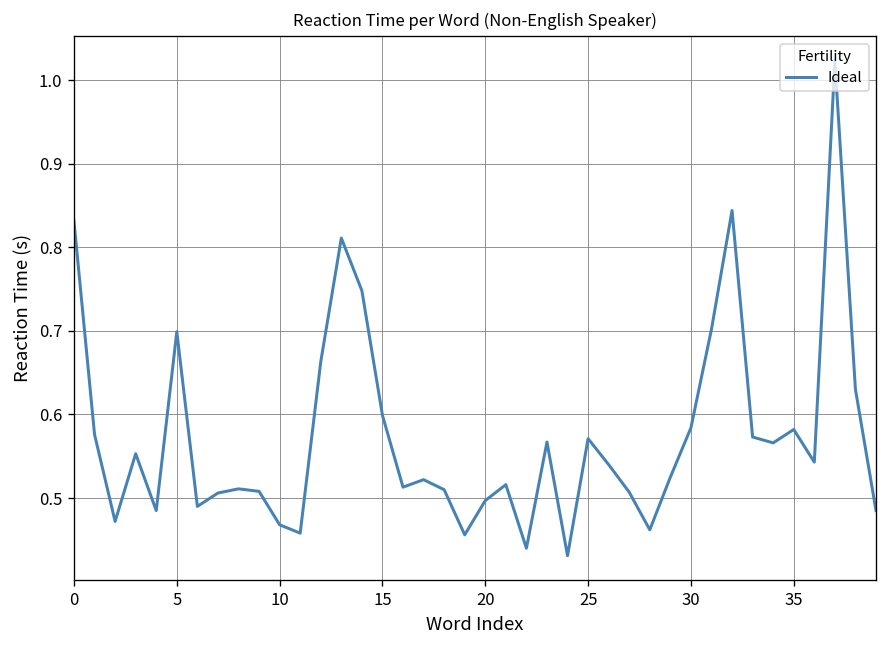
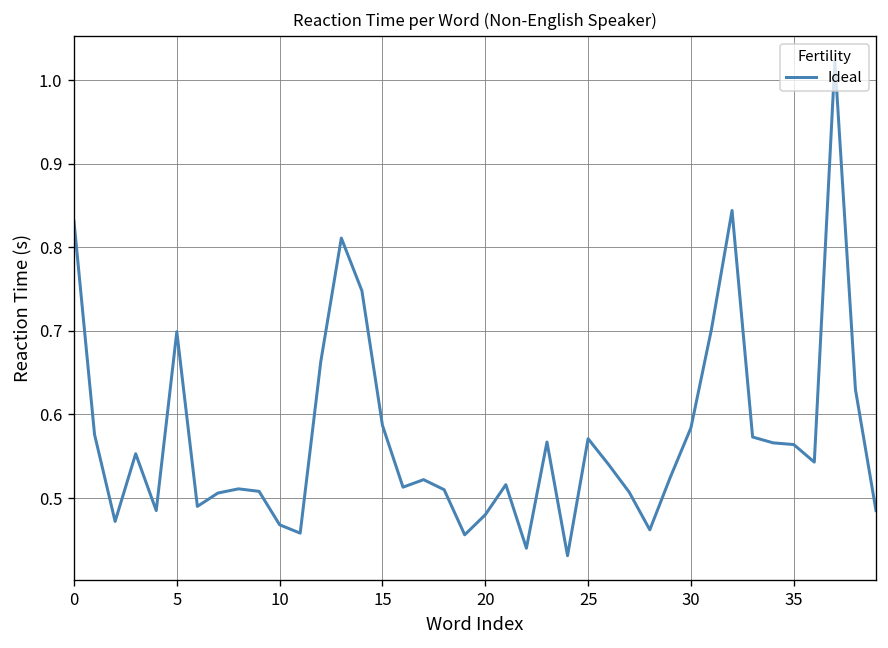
  {
    "0": 0.83,
    "5": 0.70,
    "10": 0.47,
-   "15": 0.60,
-   "20": 0.50,
+   "15": 0.59,
+   "20": 0.48,
    "25": 0.57,
    "30": 0.58,
-   "35": 0.58
+   "35": 0.56
  }
